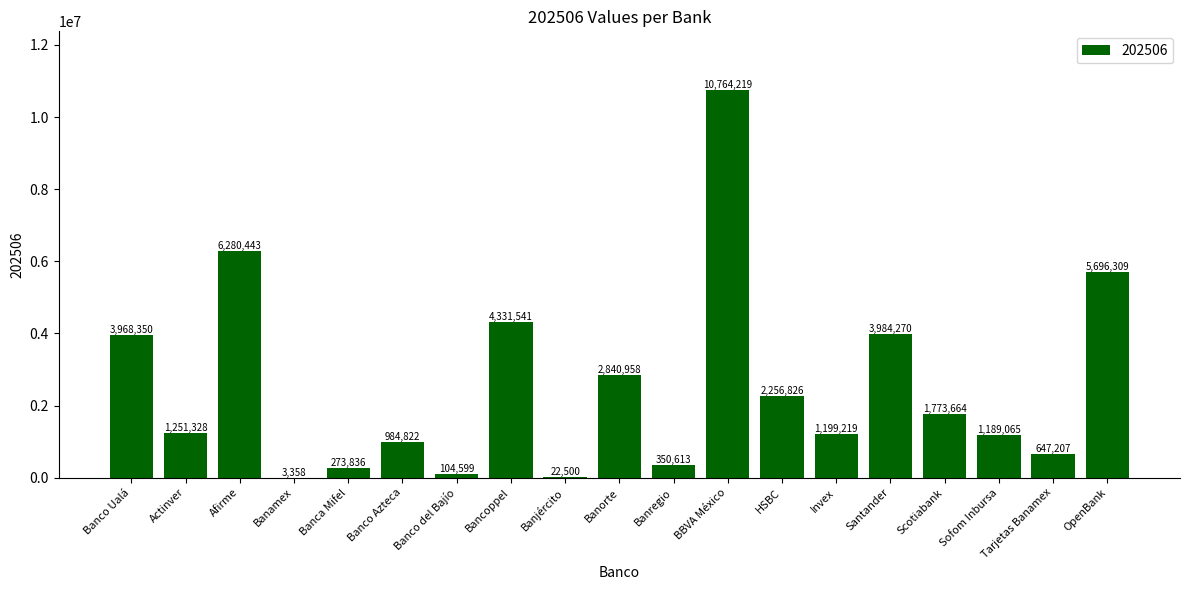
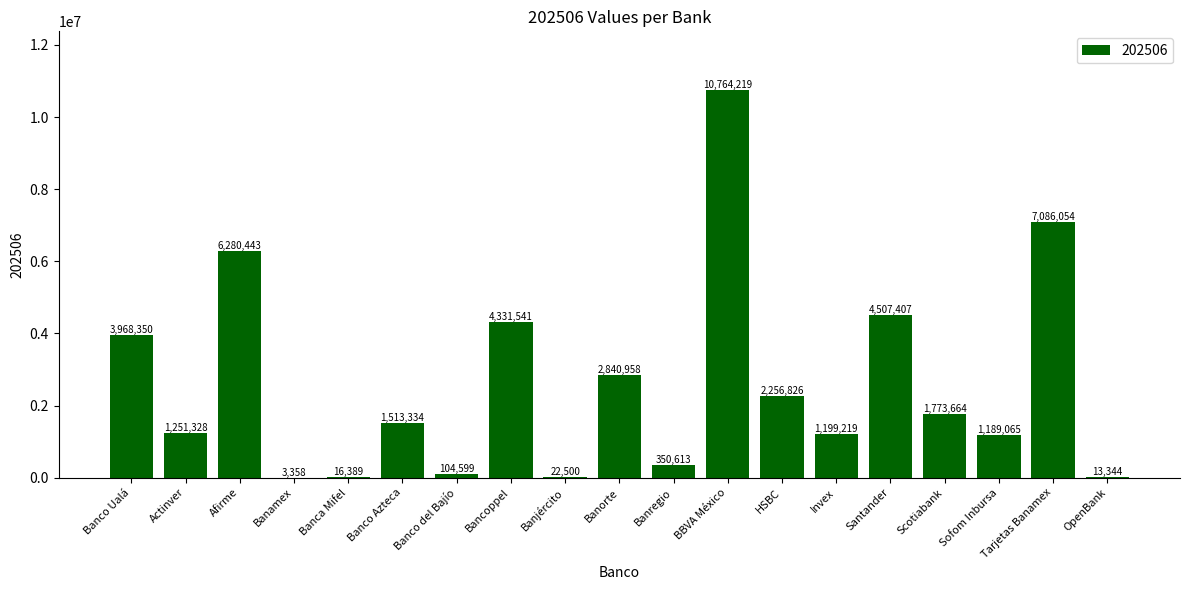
  {
    "Banco Ualá": "3,968,350",
    "Actinver": "1,251,328",
    "Afirme": "6,280,443",
    "Banamex": "3,358",
-   "Banca Mifel": "273,836",
-   "Banco Azteca": "984,822",
+   "Banca Mifel": "16,389",
+   "Banco Azteca": "1,513,334",
    "Banco del Bajío": "104,599",
    "Bancoppel": "4,331,541",
    "Banjército": "22,500",
    "Banorte": "2,840,958",
    "Banregio": "350,613",
    "BBVA México": "10,764,219",
    "HSBC": "2,256,826",
    "Invex": "1,199,219",
-   "Santander": "3,984,270",
+   "Santander": "4,507,407",
    "Scotiabank": "1,773,664",
    "Sofom Inbursa": "1,189,065",
-   "Tarjetas Banamex": "647,207",
-   "OpenBank": "5,696,309"
+   "Tarjetas Banamex": "7,086,054",
+   "OpenBank": "13,344"
  }
